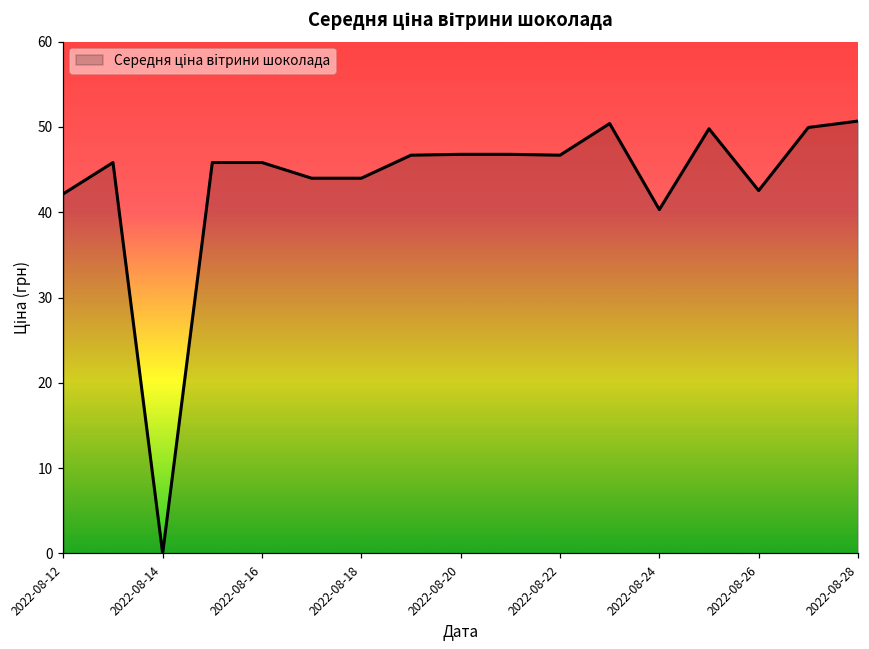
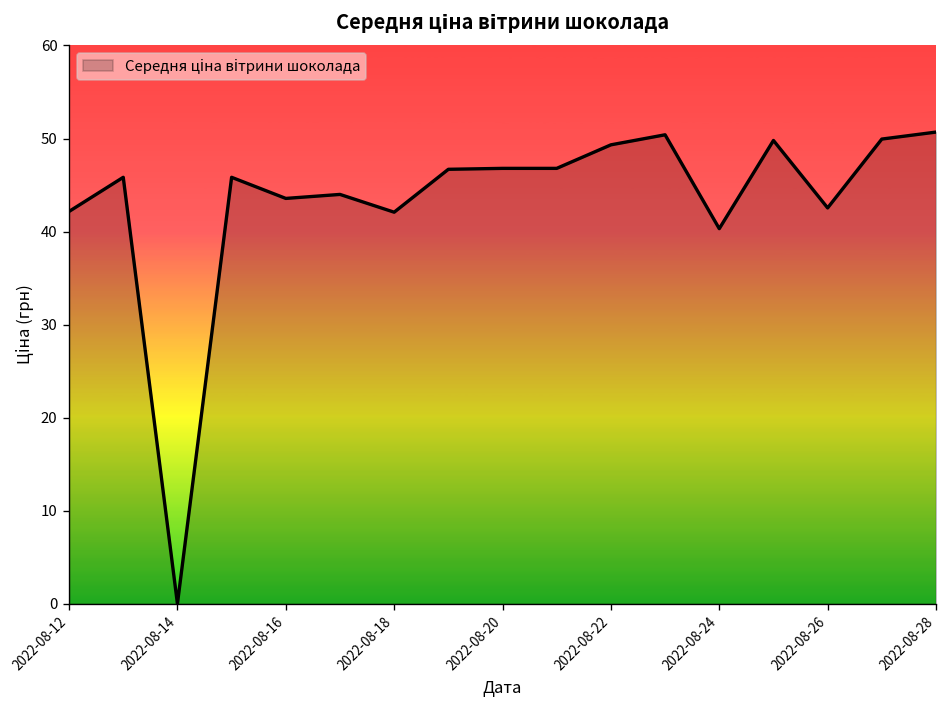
  {
    "2022-08-12": 42,
    "2022-08-14": 0,
-   "2022-08-16": 46,
-   "2022-08-18": 44,
+   "2022-08-16": 44,
+   "2022-08-18": 42,
    "2022-08-20": 47,
-   "2022-08-22": 47,
+   "2022-08-22": 49,
    "2022-08-24": 40,
    "2022-08-26": 43,
    "2022-08-28": 51
  }
